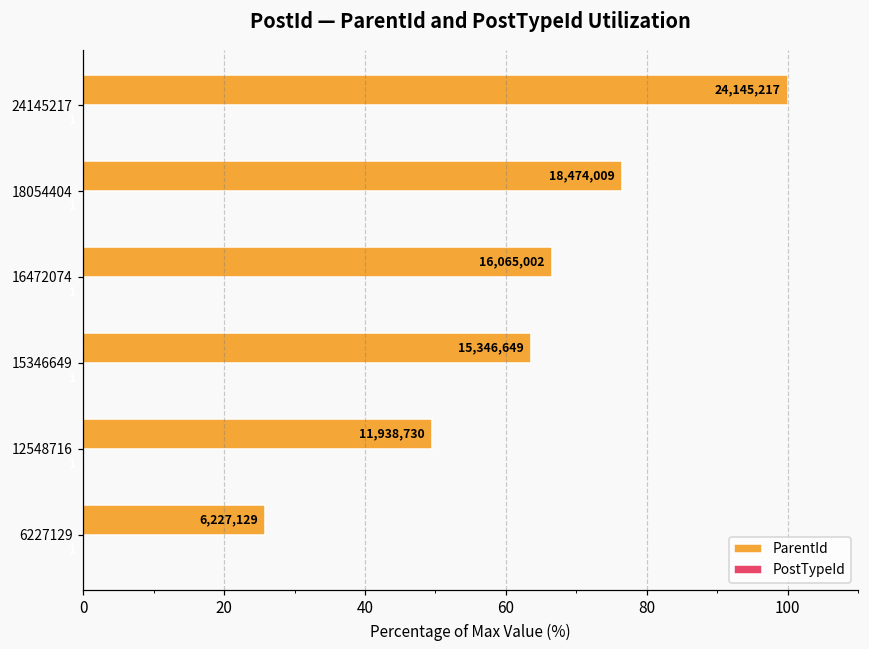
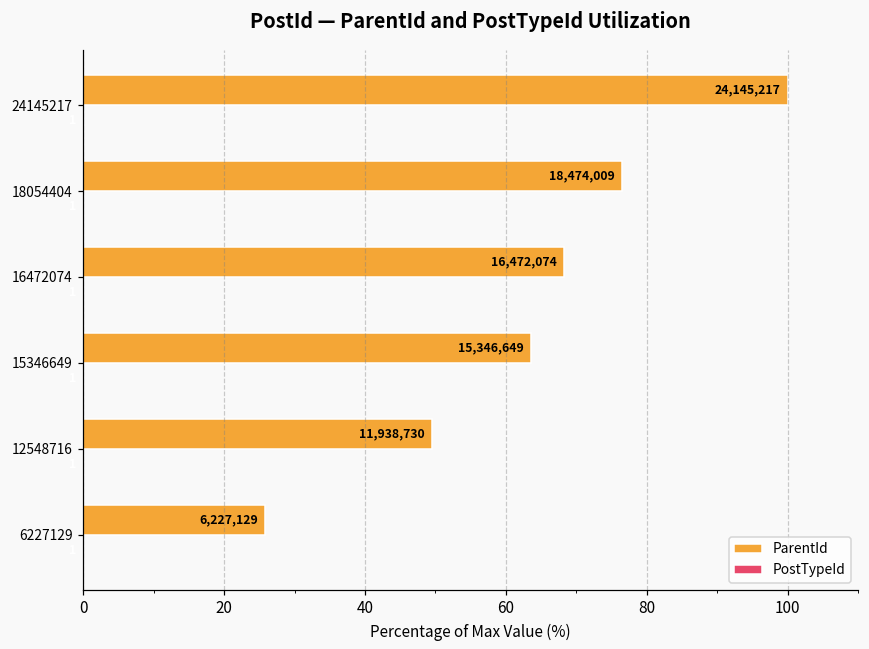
  {
    "ParentId": {
-     "16472074": "16,065,002"
+     "16472074": "16,472,074"
    }
  }
